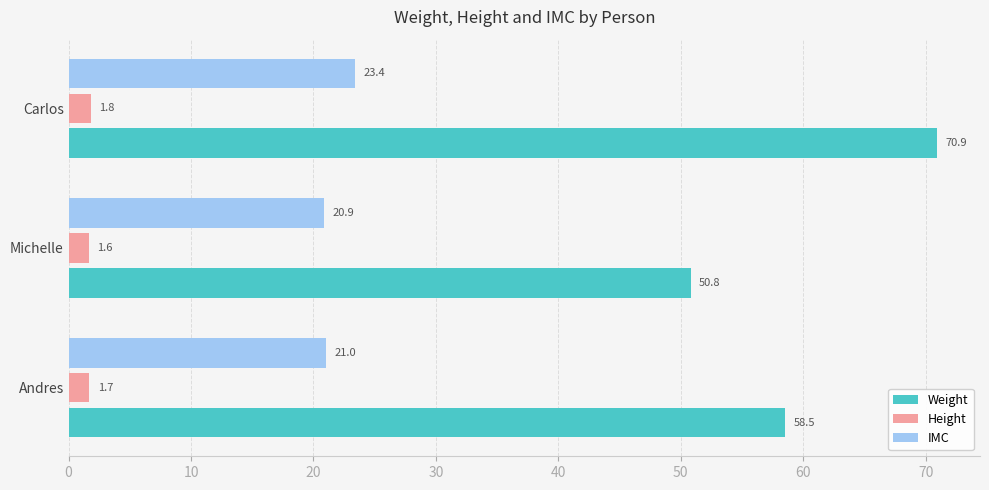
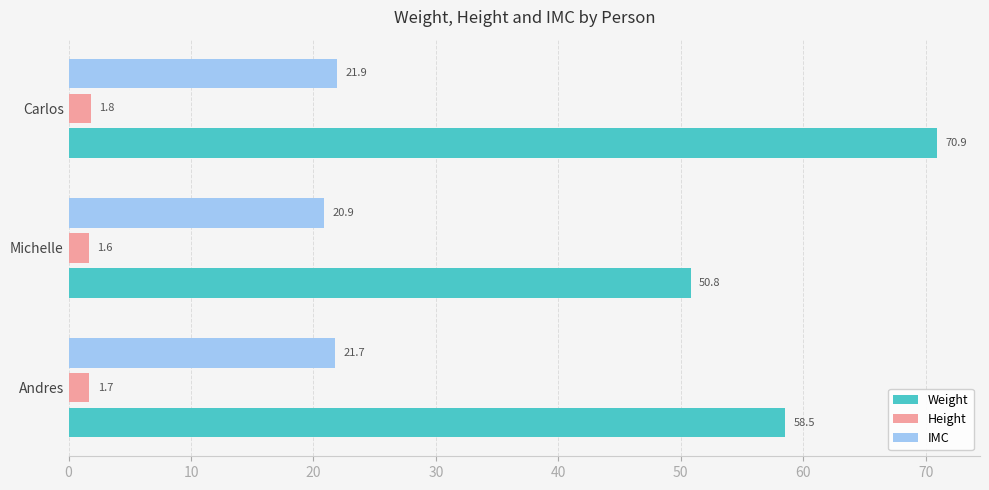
  {
    "Weight": {
      "Carlos": 70.9,
      "Michelle": 50.8,
      "Andres": 58.5
    },
    "Height": {
      "Carlos": 1.8,
      "Michelle": 1.6,
      "Andres": 1.7
    },
    "IMC": {
-     "Carlos": 23.4,
+     "Carlos": 21.9,
      "Michelle": 20.9,
-     "Andres": 21.0
+     "Andres": 21.7
    }
  }
